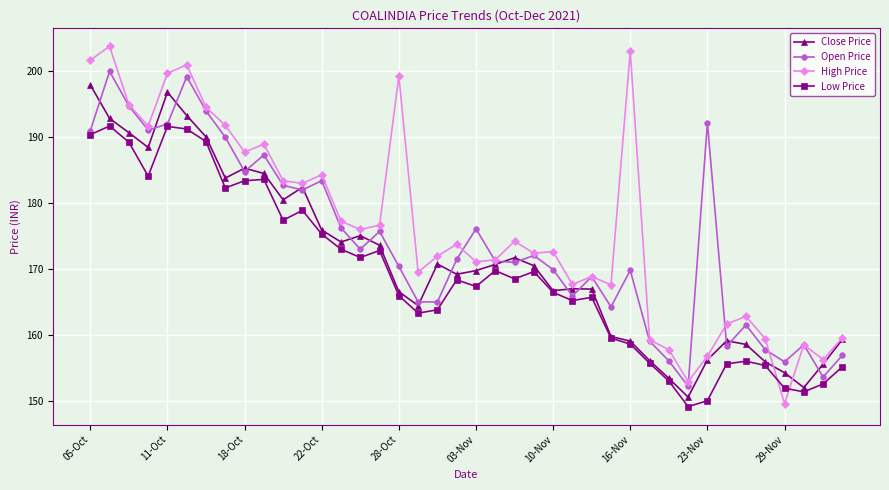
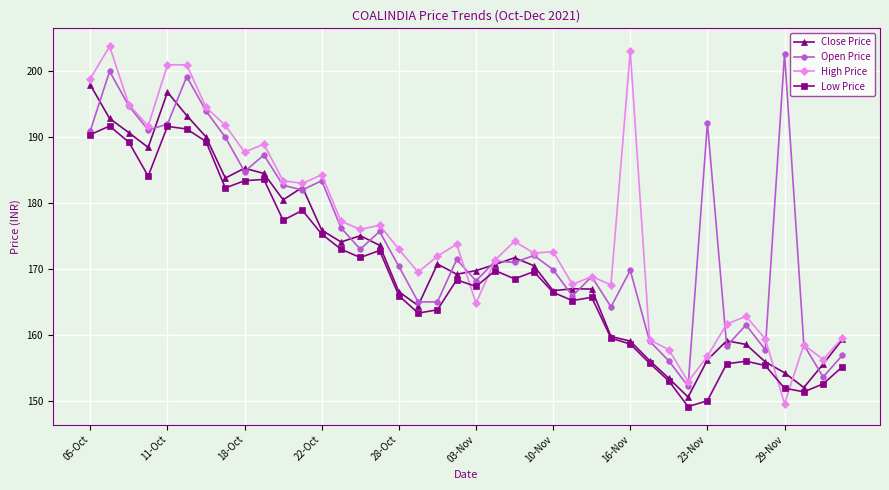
  {
    "Open Price": {
      "05-Oct": 191,
      "18-Oct": 185,
      "22-Oct": 183,
      "28-Oct": 170,
-     "03-Nov": 176,
+     "03-Nov": 168,
      "10-Nov": 170,
      "16-Nov": 170,
      "23-Nov": 192,
-     "29-Nov": 156
+     "29-Nov": 203
    },
    "High Price": {
-     "05-Oct": 202,
-     "11-Oct": 200,
+     "05-Oct": 199,
+     "11-Oct": 201,
      "18-Oct": 188,
      "22-Oct": 184,
-     "28-Oct": 199,
-     "03-Nov": 171,
+     "28-Oct": 173,
+     "03-Nov": 165,
      "10-Nov": 173,
      "16-Nov": 203,
      "23-Nov": 157,
      "29-Nov": 150
    }
  }
